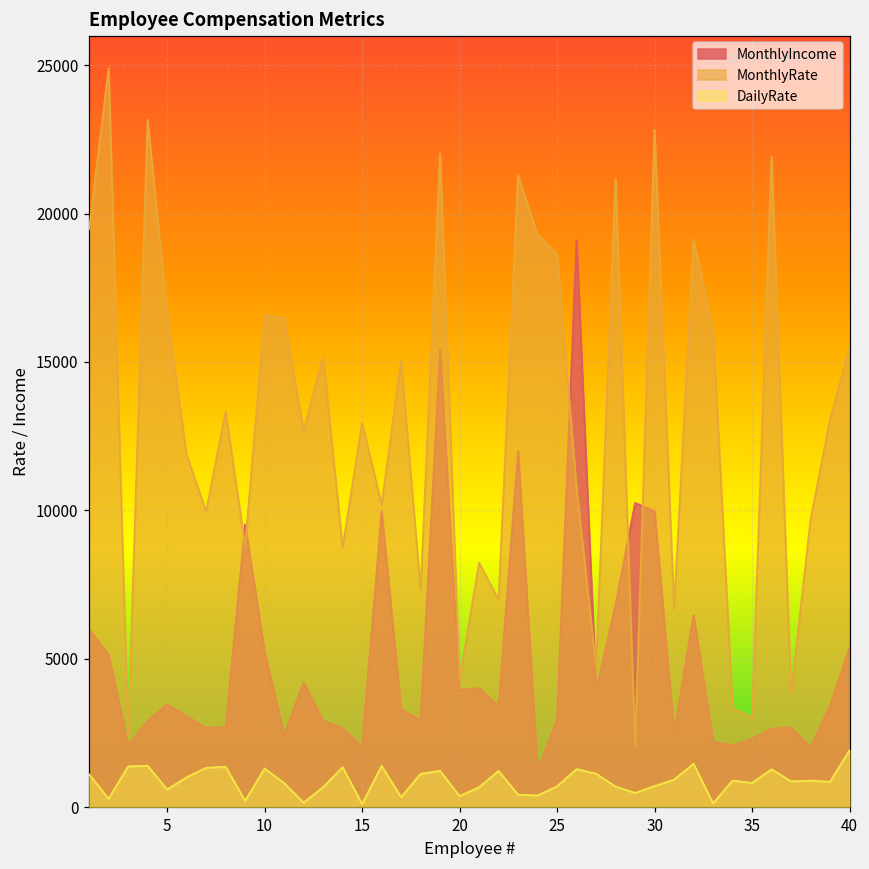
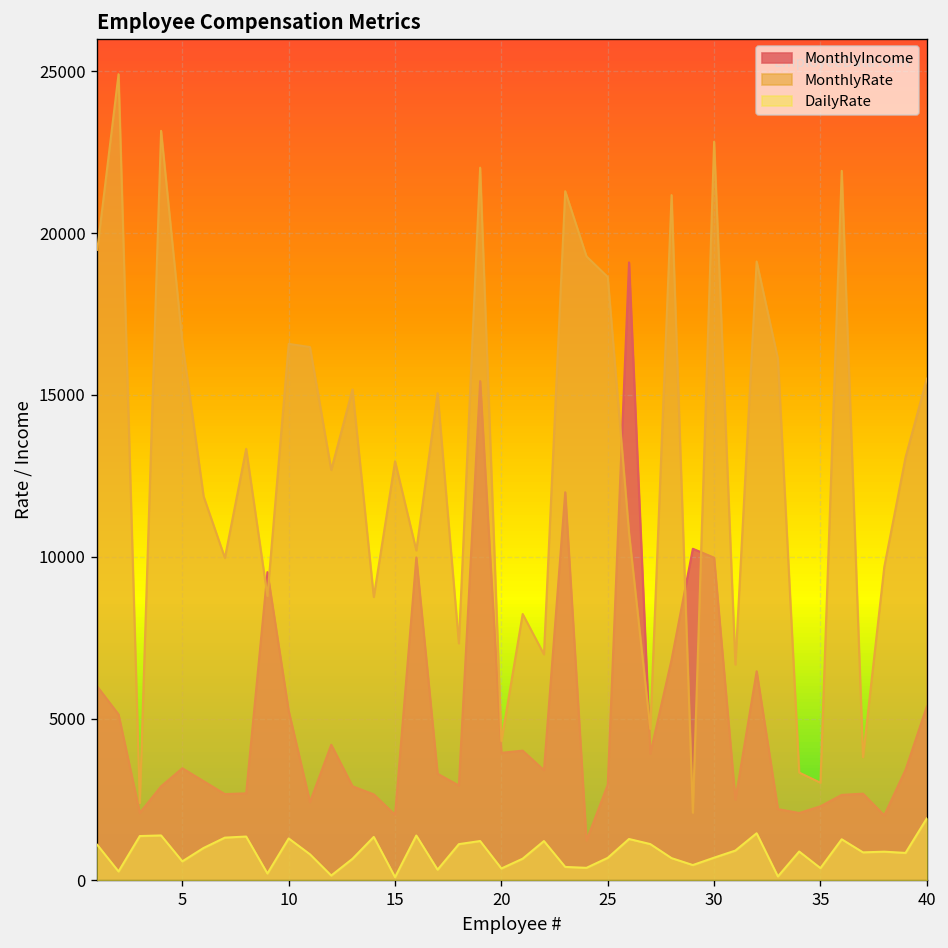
  {
    "MonthlyIncome": {
      "5": 3500,
      "10": 5200,
      "15": 2000,
      "20": 3900,
      "25": 3000,
      "30": 10000,
      "35": 2300,
      "40": 5400
    },
    "MonthlyRate": {
      "5": 16600,
      "10": 16600,
      "15": 12900,
      "20": 4300,
      "25": 18600,
      "30": 22800,
      "35": 3000,
      "40": 15500
    },
    "DailyRate": {
      "5": 600,
      "10": 1300,
      "15": 100,
      "20": 400,
      "25": 700,
      "30": 700,
-     "35": 800,
+     "35": 400,
      "40": 1900
    }
  }
